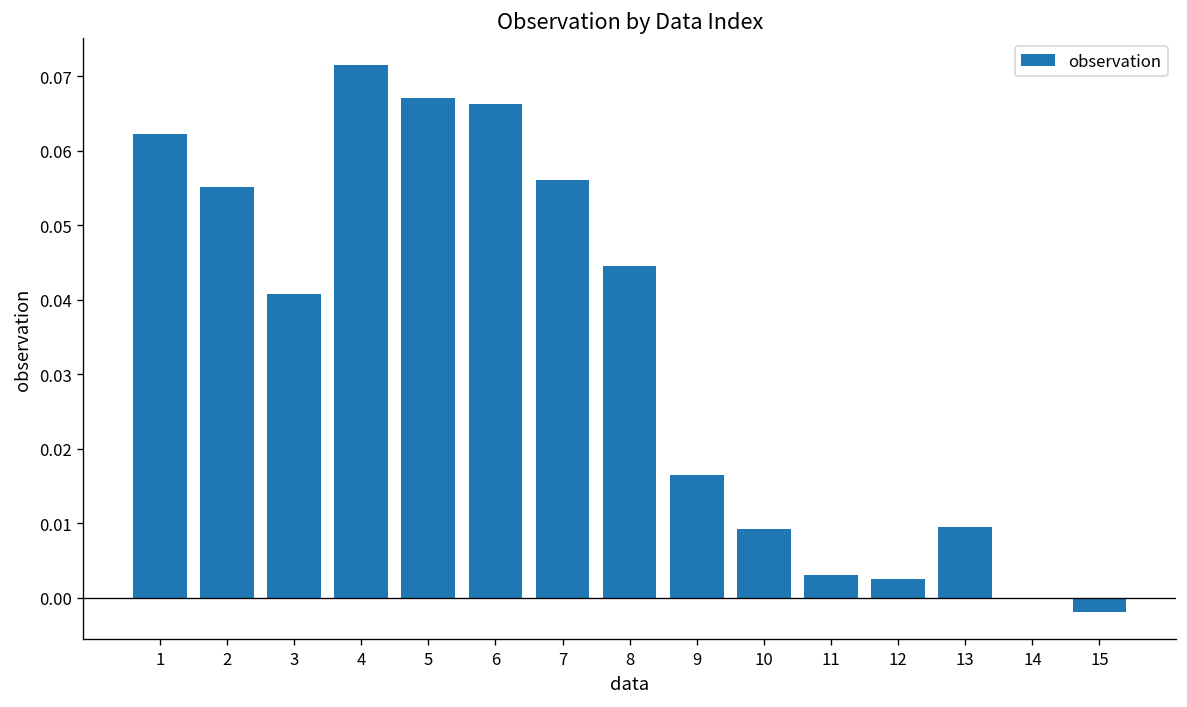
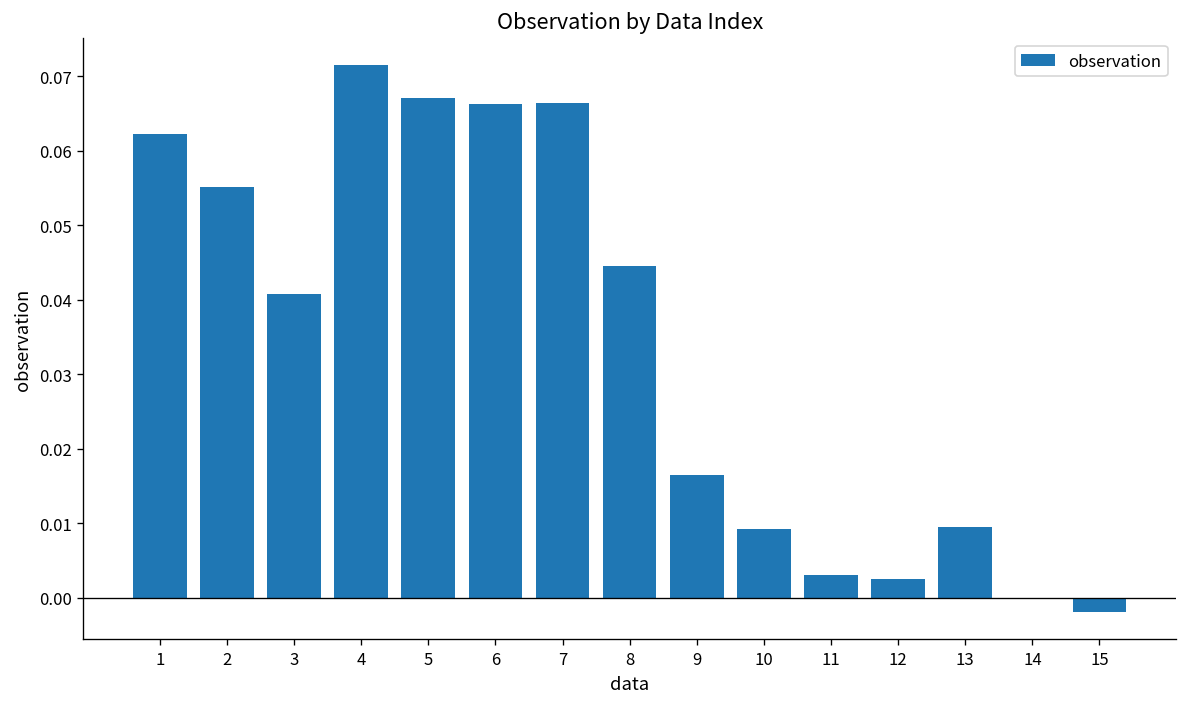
  {
    "1": 0.062,
    "2": 0.055,
    "3": 0.041,
    "4": 0.071,
    "5": 0.067,
    "6": 0.066,
-   "7": 0.056,
+   "7": 0.066,
    "8": 0.044,
    "9": 0.016,
    "10": 0.009,
    "11": 0.003,
    "12": 0.002,
    "13": 0.010,
    "15": -0.002
  }
